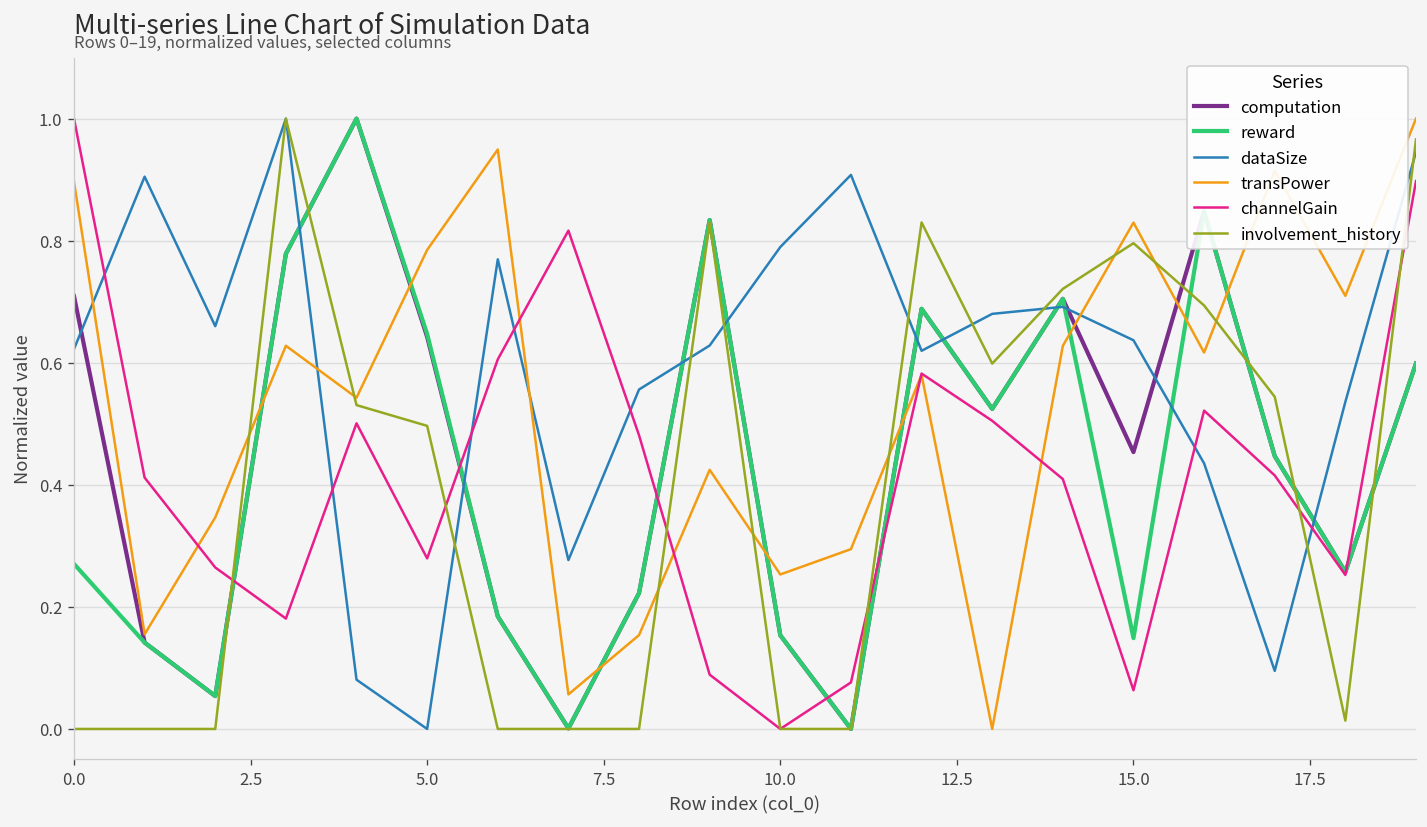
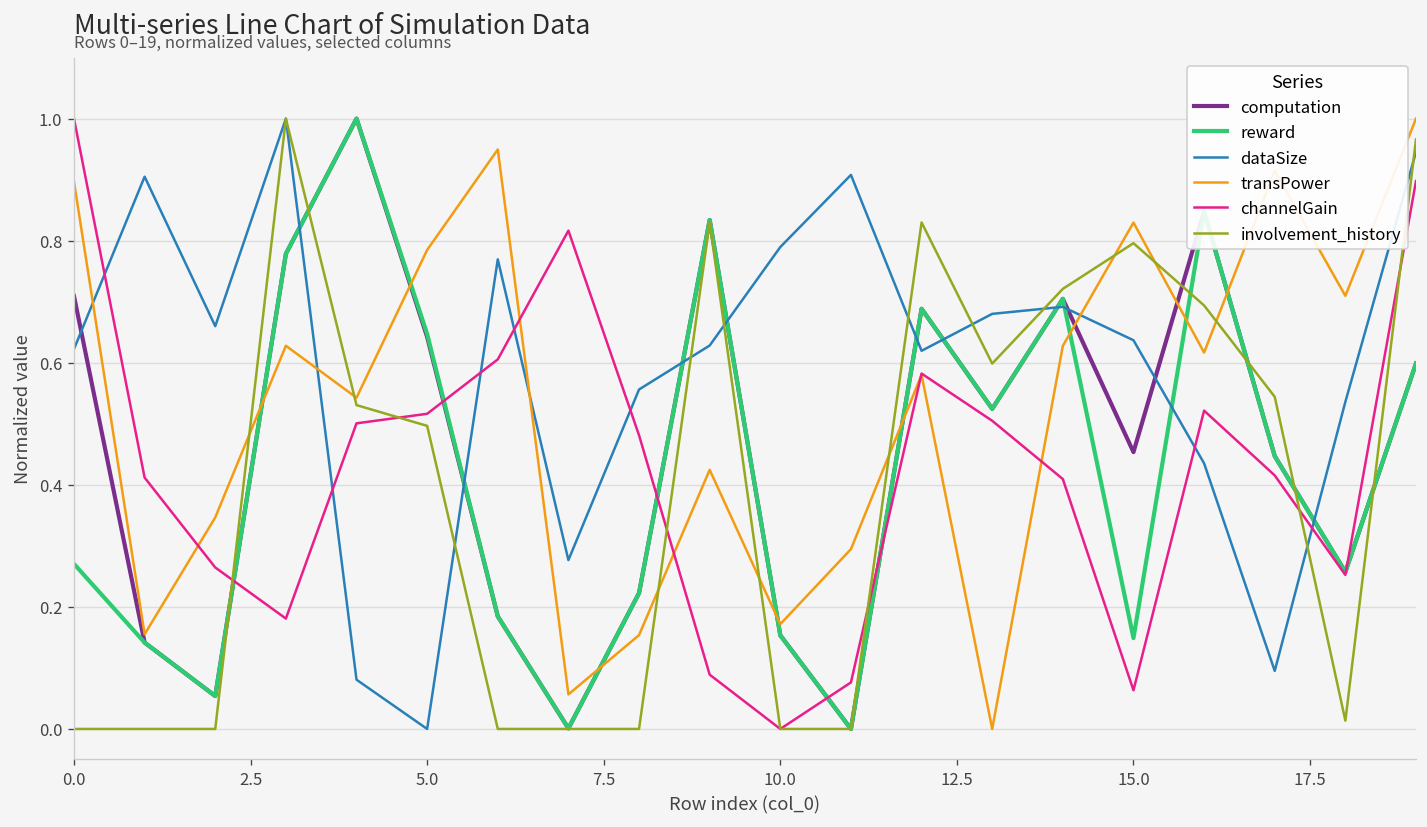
  {
    "computation": {
      "0.0": 0.71,
      "15.0": 0.45
    },
    "reward": {
      "0.0": 0.27,
      "15.0": 0.15
    },
    "dataSize": {
      "0.0": 0.62,
      "5.0": 0.00,
      "10.0": 0.79,
      "15.0": 0.64
    },
    "transPower": {
      "0.0": 0.90,
      "5.0": 0.78,
-     "10.0": 0.25,
+     "10.0": 0.17,
      "15.0": 0.83
    },
    "channelGain": {
      "0.0": 1.00,
-     "5.0": 0.28,
+     "5.0": 0.52,
      "15.0": 0.06
    },
    "involvement_history": {
      "0.0": 0.00,
      "5.0": 0.50,
      "15.0": 0.80
    }
  }
